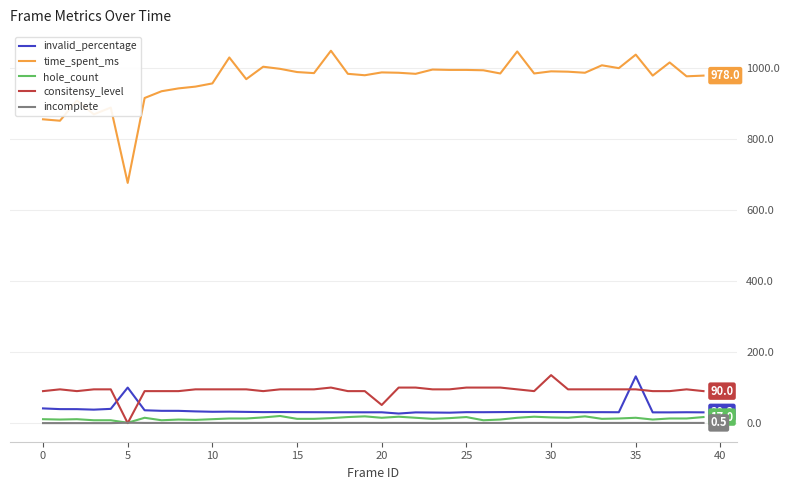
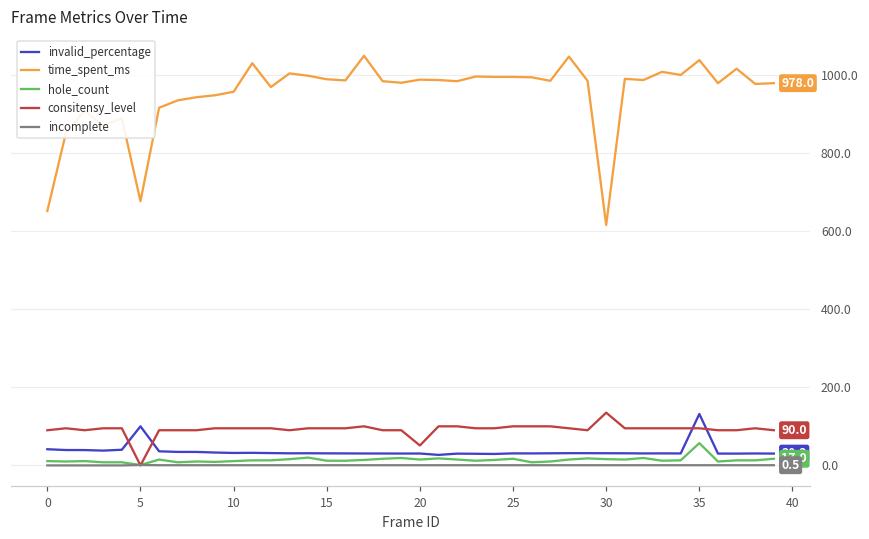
  {
    "invalid_percentage": {
      "0": 40,
      "5": 100,
      "10": 30,
      "15": 30,
      "20": 30,
      "25": 30,
      "30": 30,
      "35": 130
    },
    "time_spent_ms": {
-     "0": 860,
+     "0": 650,
      "5": 680,
      "10": 960,
      "15": 990,
      "20": 990,
      "25": 990,
-     "30": 990,
+     "30": 620,
      "35": 1040
    },
    "hole_count": {
      "0": 10,
      "10": 10,
      "15": 10,
      "20": 20,
      "25": 20,
      "30": 20,
-     "35": 20
+     "35": 60
    },
    "consitensy_level": {
      "0": 90,
      "10": 100,
      "15": 100,
      "20": 50,
      "25": 100,
      "30": 140,
      "35": 100
    },
    "incomplete": {
      "0": 0,
      "10": 0,
      "15": 0,
      "20": 0,
      "25": 0,
      "30": 0,
      "35": 0
    }
  }
